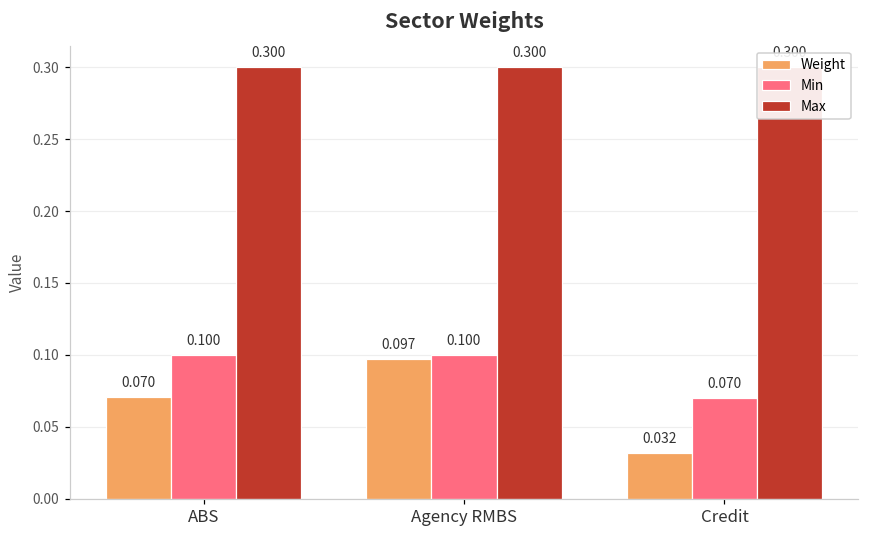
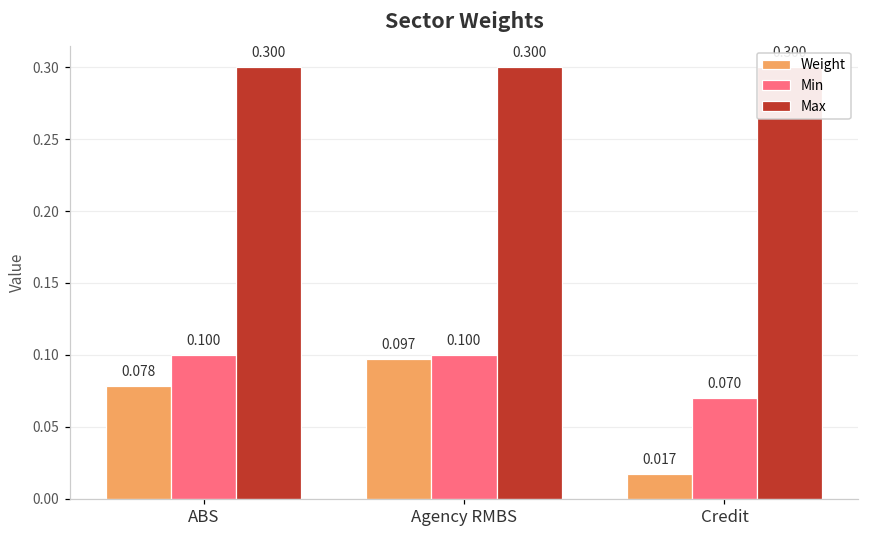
  {
    "Weight": {
-     "ABS": 0.070,
+     "ABS": 0.078,
      "Agency RMBS": 0.097,
-     "Credit": 0.032
+     "Credit": 0.017
    },
    "Min": {
      "ABS": 0.100,
      "Agency RMBS": 0.100,
      "Credit": 0.070
    },
    "Max": {
      "ABS": 0.300,
      "Agency RMBS": 0.300
    }
  }
